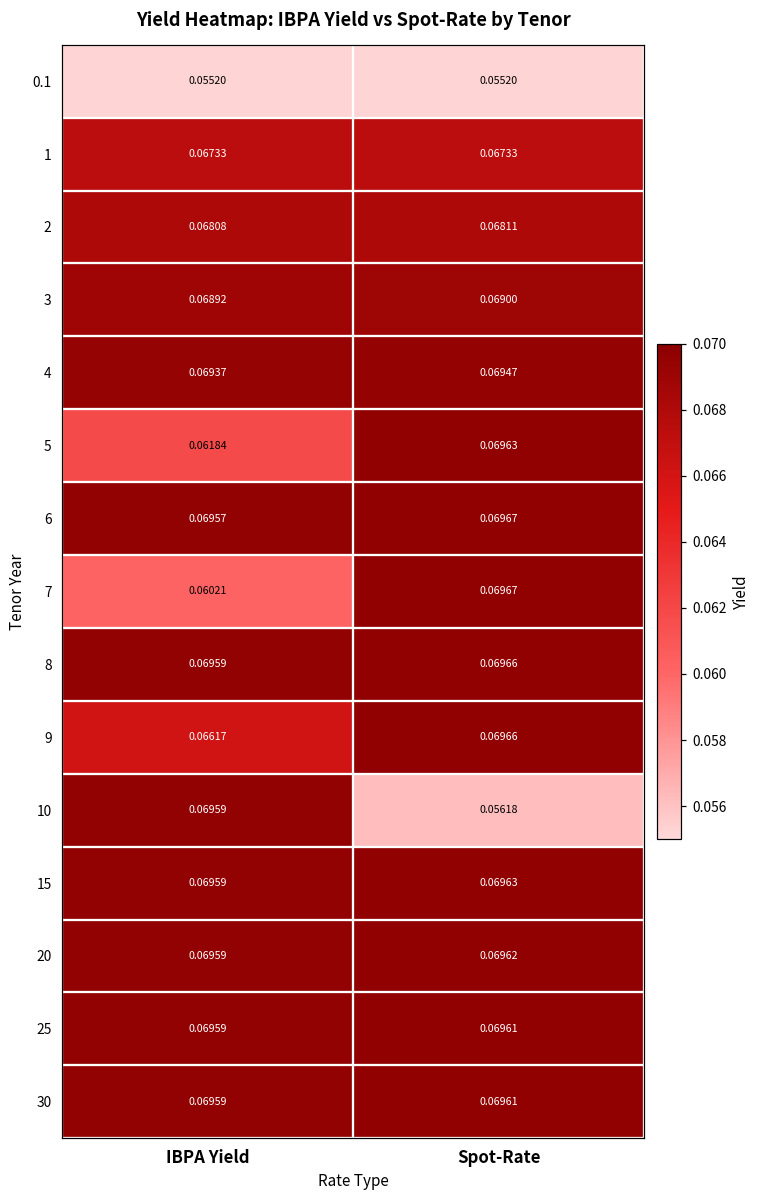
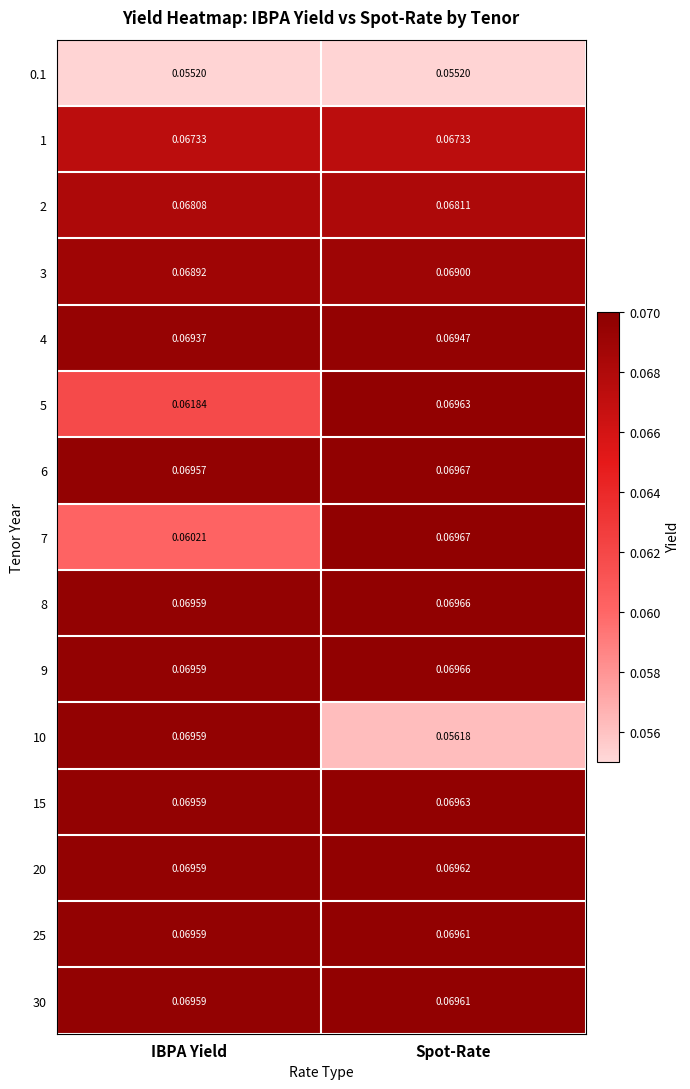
  {
    "0.1": {
      "IBPA Yield": 0.05520,
      "Spot-Rate": 0.05520
    },
    "1": {
      "IBPA Yield": 0.06733,
      "Spot-Rate": 0.06733
    },
    "2": {
      "IBPA Yield": 0.06808,
      "Spot-Rate": 0.06811
    },
    "3": {
      "IBPA Yield": 0.06892,
      "Spot-Rate": 0.06900
    },
    "4": {
      "IBPA Yield": 0.06937,
      "Spot-Rate": 0.06947
    },
    "5": {
      "IBPA Yield": 0.06184,
      "Spot-Rate": 0.06963
    },
    "6": {
      "IBPA Yield": 0.06957,
      "Spot-Rate": 0.06967
    },
    "7": {
      "IBPA Yield": 0.06021,
      "Spot-Rate": 0.06967
    },
    "8": {
      "IBPA Yield": 0.06959,
      "Spot-Rate": 0.06966
    },
    "9": {
-     "IBPA Yield": 0.06617,
+     "IBPA Yield": 0.06959,
      "Spot-Rate": 0.06966
    },
    "10": {
      "IBPA Yield": 0.06959,
      "Spot-Rate": 0.05618
    },
    "15": {
      "IBPA Yield": 0.06959,
      "Spot-Rate": 0.06963
    },
    "20": {
      "IBPA Yield": 0.06959,
      "Spot-Rate": 0.06962
    },
    "25": {
      "IBPA Yield": 0.06959,
      "Spot-Rate": 0.06961
    },
    "30": {
      "IBPA Yield": 0.06959,
      "Spot-Rate": 0.06961
    }
  }
